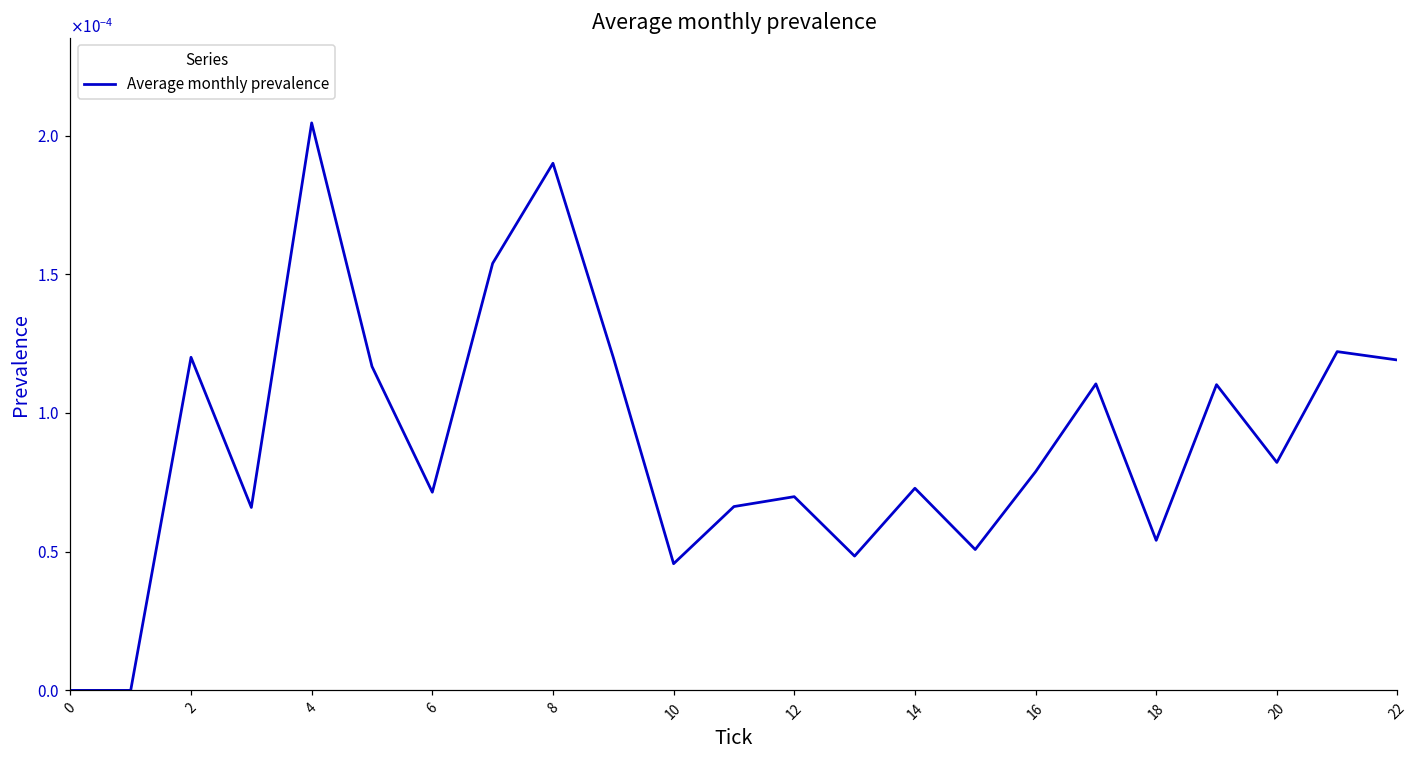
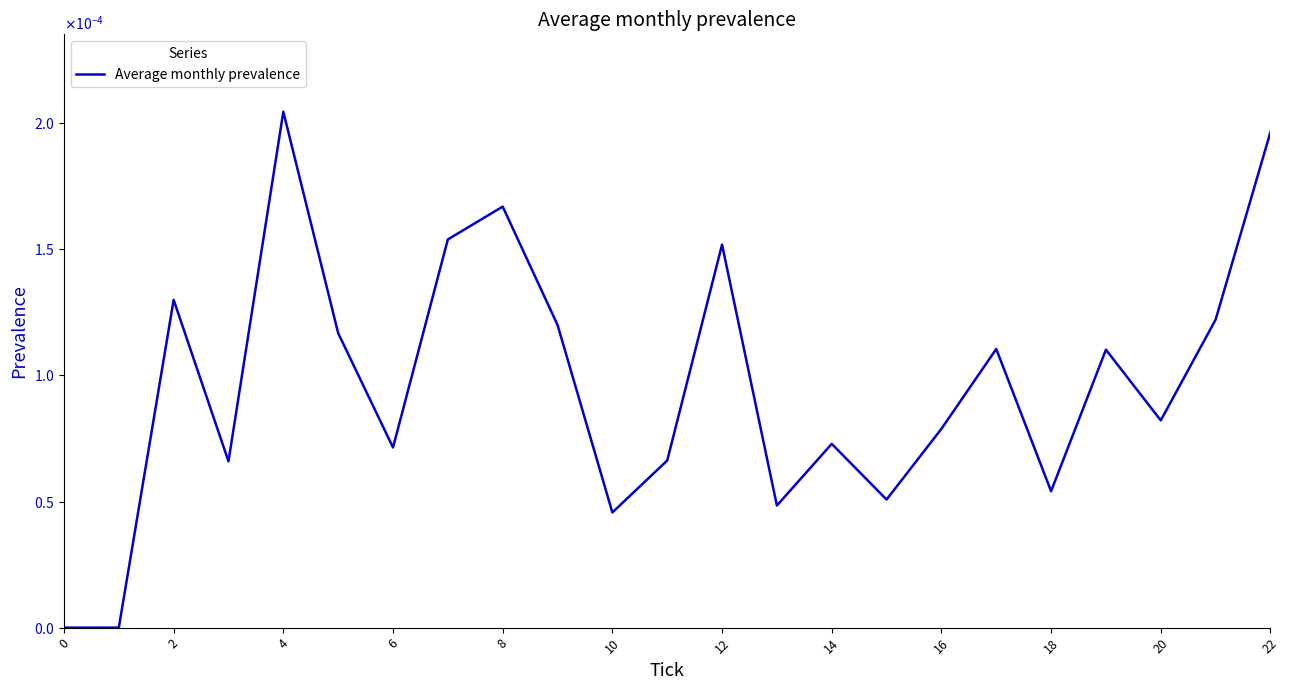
  {
    "0": 0.000000,
-   "2": 0.000120,
+   "2": 0.000130,
    "4": 0.000205,
    "6": 0.000071,
-   "8": 0.000190,
+   "8": 0.000167,
    "10": 0.000046,
-   "12": 0.000070,
+   "12": 0.000152,
    "14": 0.000073,
    "16": 0.000079,
    "18": 0.000054,
    "20": 0.000082,
-   "22": 0.000119
+   "22": 0.000196
  }
